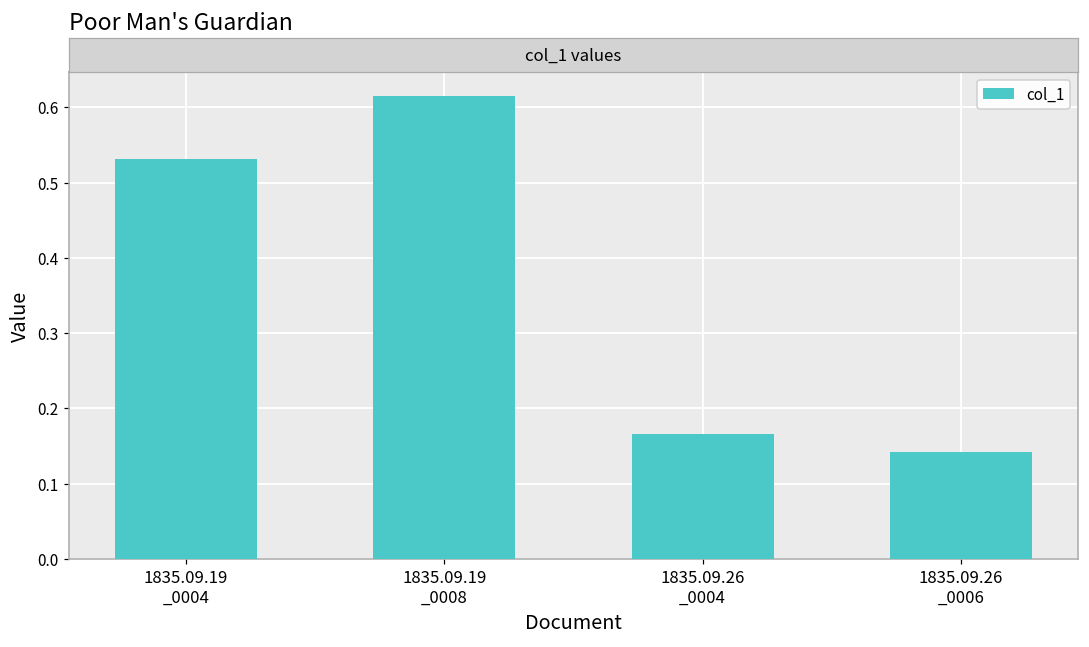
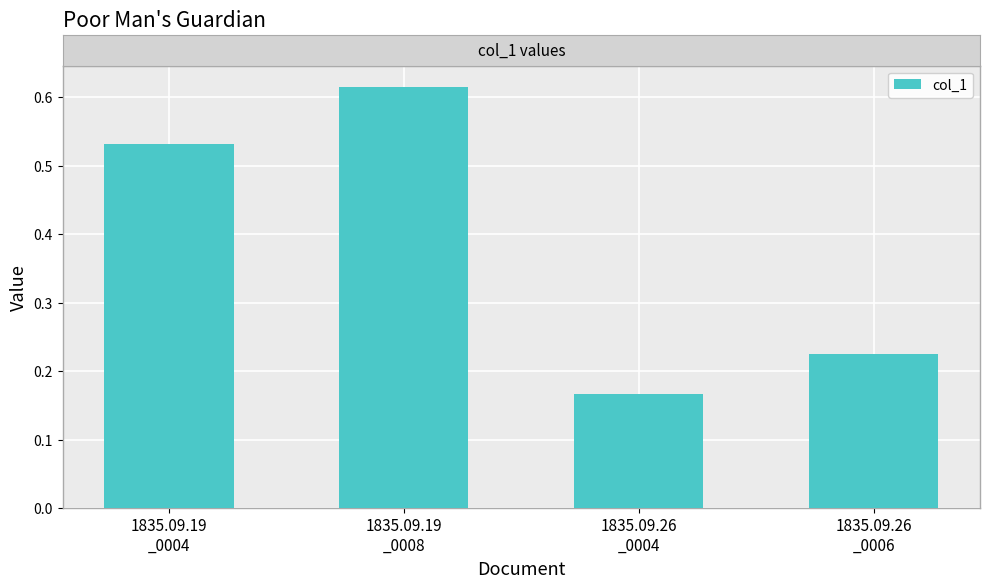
  {
    "1835.09.19 _0004": 0.53,
    "1835.09.19 _0008": 0.62,
    "1835.09.26 _0004": 0.17,
-   "1835.09.26 _0006": 0.14
+   "1835.09.26 _0006": 0.22
  }
